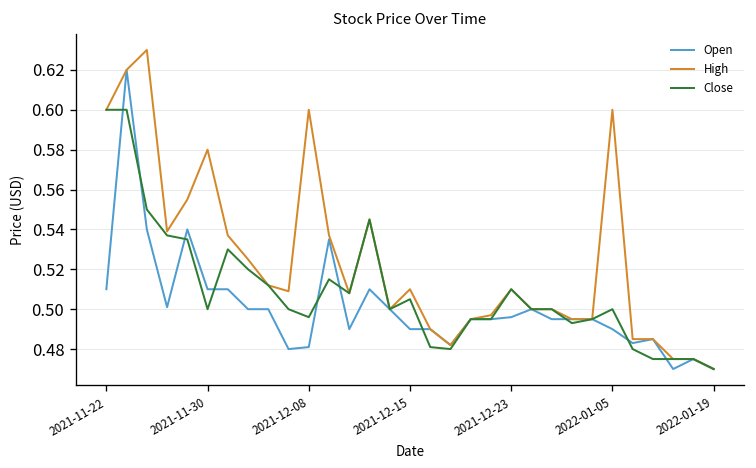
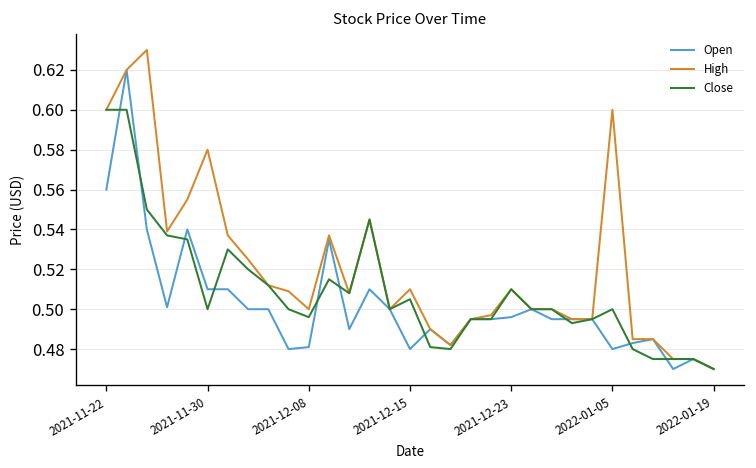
  {
    "Open": {
-     "2021-11-22": 0.51,
+     "2021-11-22": 0.56,
      "2021-11-30": 0.51,
      "2021-12-08": 0.48,
-     "2021-12-15": 0.49,
+     "2021-12-15": 0.48,
      "2021-12-23": 0.496,
-     "2022-01-05": 0.49
+     "2022-01-05": 0.48
    },
    "High": {
      "2021-11-30": 0.580,
-     "2021-12-08": 0.6,
+     "2021-12-08": 0.5,
      "2021-12-15": 0.510,
      "2022-01-05": 0.6
    },
    "Close": {
      "2021-11-30": 0.50,
      "2021-12-08": 0.496,
      "2021-12-15": 0.505,
      "2022-01-05": 0.50
    }
  }
